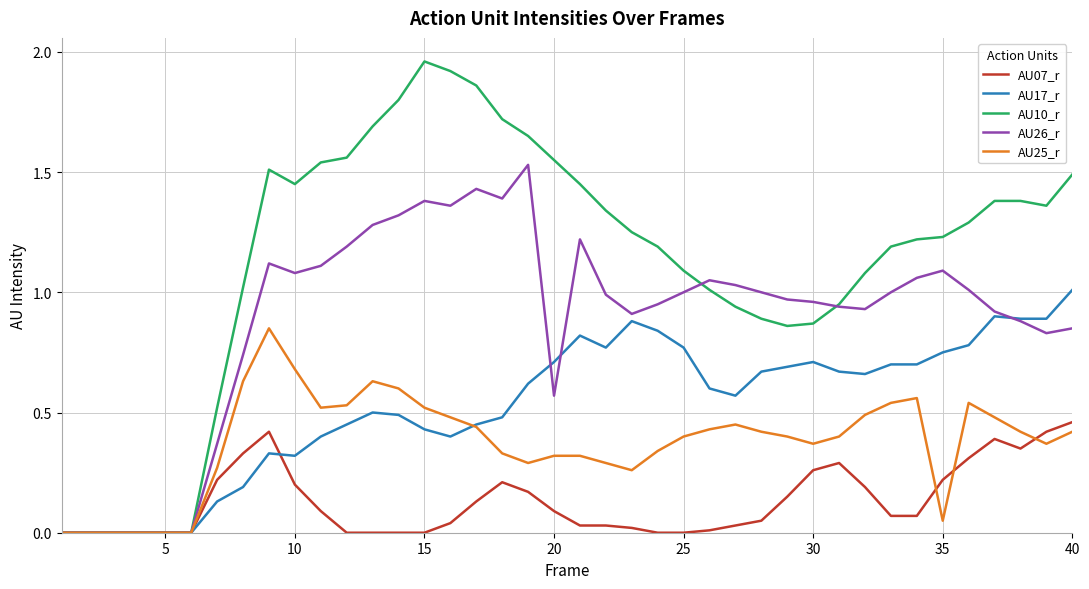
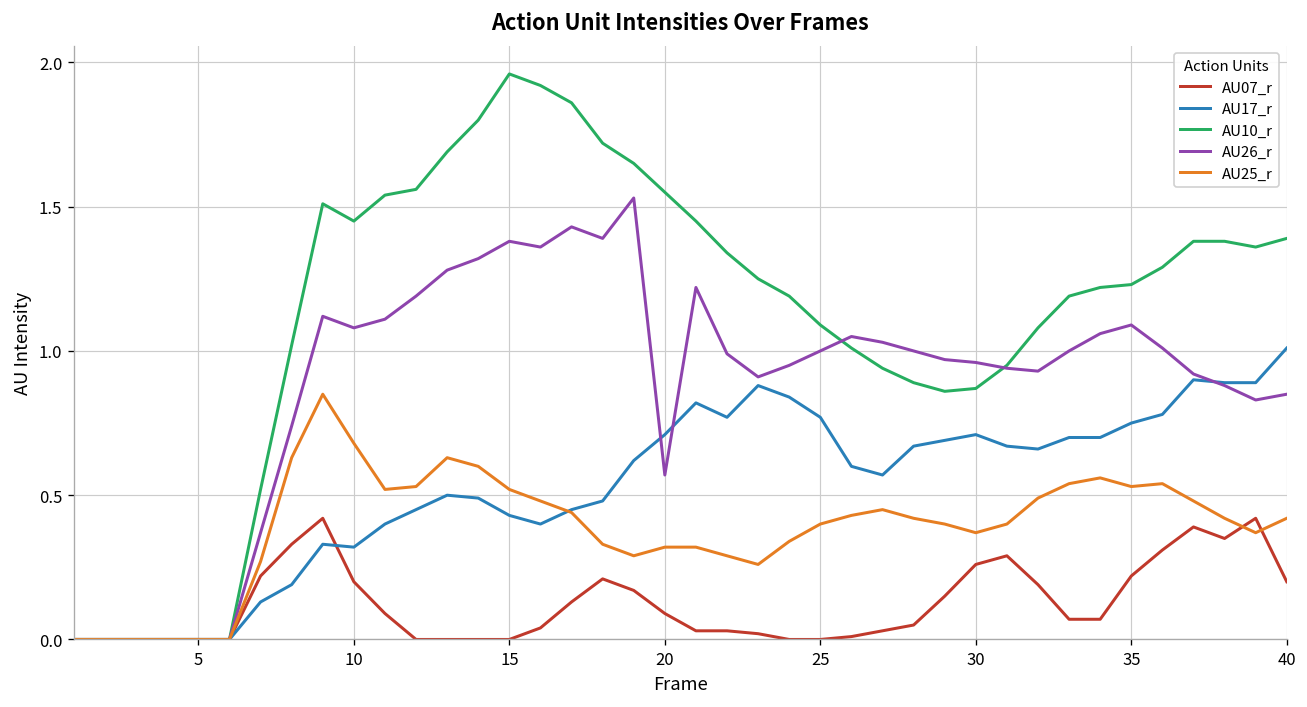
  {
    "AU07_r": {
      "10": 0.20,
      "15": 0.00,
      "20": 0.09,
      "25": 0.00,
      "30": 0.26,
      "35": 0.22,
-     "40": 0.46
+     "40": 0.20
    },
    "AU17_r": {
      "10": 0.32,
      "15": 0.43,
      "20": 0.71,
      "25": 0.77,
      "30": 0.71,
      "35": 0.75,
      "40": 1.01
    },
    "AU10_r": {
      "10": 1.45,
      "15": 1.96,
      "20": 1.55,
      "25": 1.09,
      "30": 0.87,
      "35": 1.23,
-     "40": 1.49
+     "40": 1.39
    },
    "AU26_r": {
      "10": 1.08,
      "15": 1.38,
      "20": 0.57,
      "25": 1.00,
      "30": 0.96,
      "35": 1.09,
      "40": 0.85
    },
    "AU25_r": {
      "10": 0.68,
      "15": 0.52,
      "20": 0.32,
      "25": 0.40,
      "30": 0.37,
-     "35": 0.05,
+     "35": 0.53,
      "40": 0.42
    }
  }
